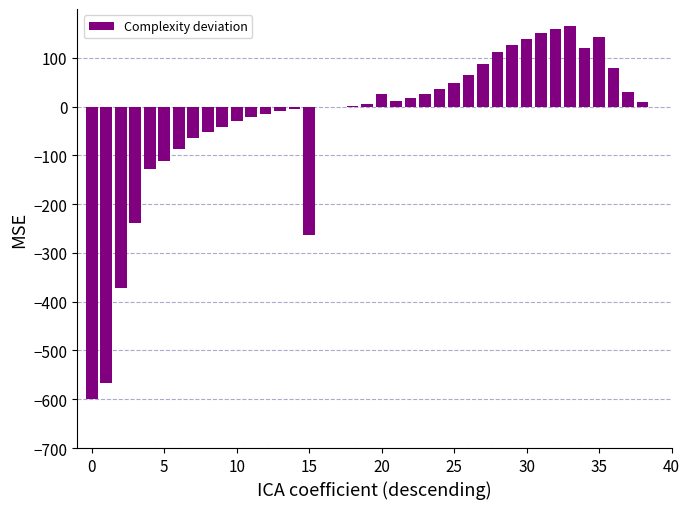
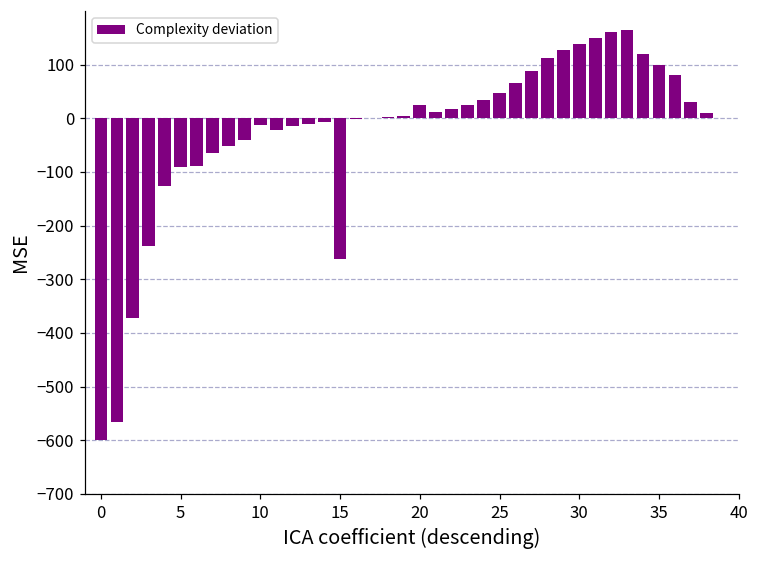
  {
    "0": -600,
-   "5": -110,
-   "10": -30,
+   "5": -90,
+   "10": -10,
    "15": -260,
    "20": 30,
    "25": 50,
    "30": 140,
-   "35": 140
+   "35": 100
  }
